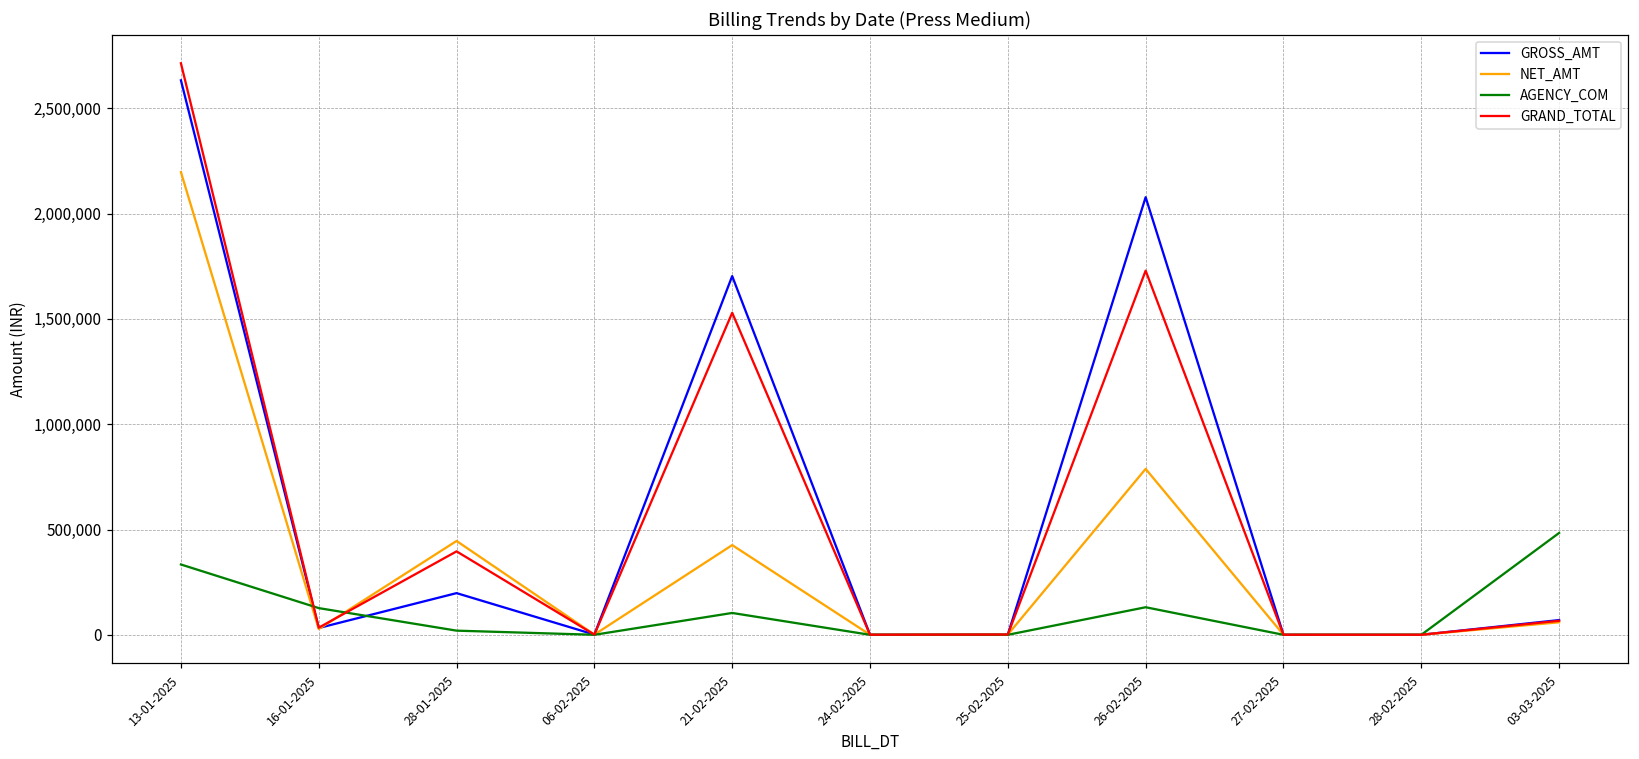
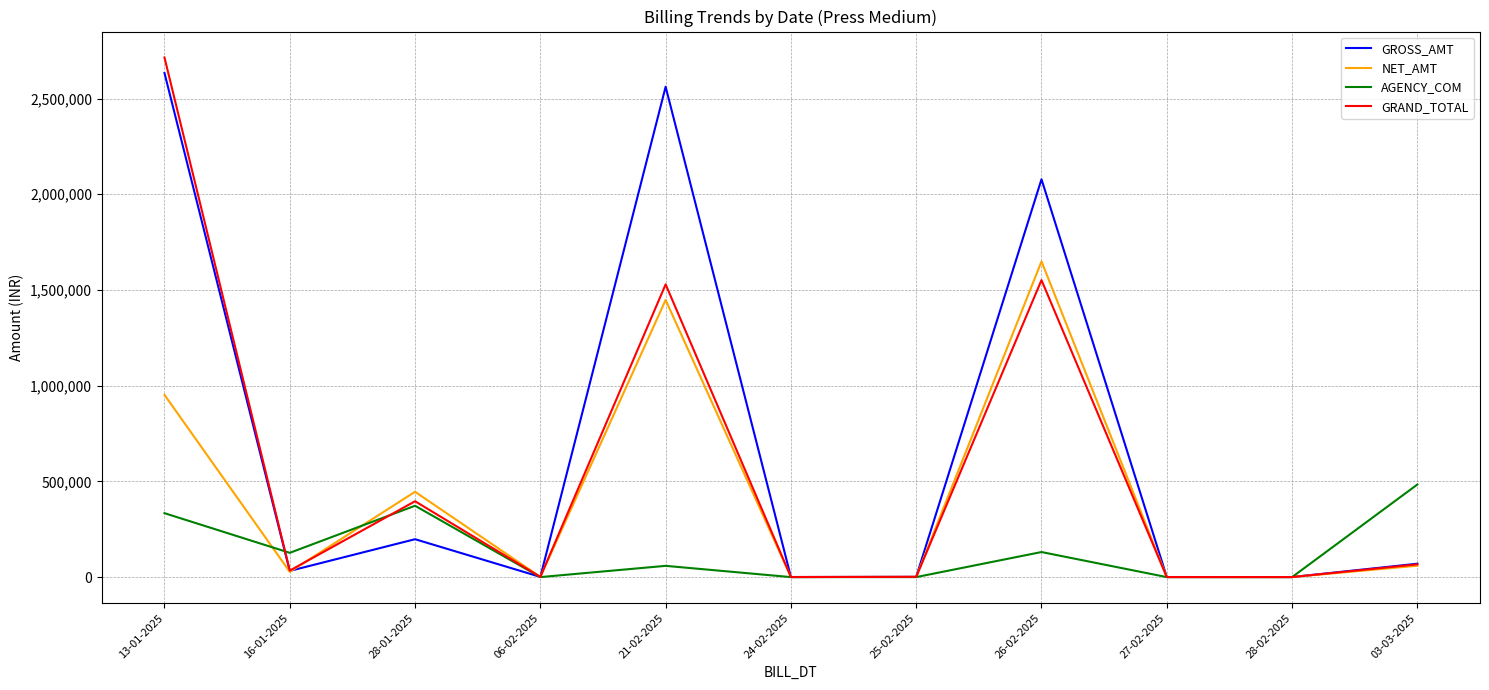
  {
    "GROSS_AMT": {
      "13-01-2025": "2,630,000",
      "28-01-2025": "200,000",
-     "21-02-2025": "1,700,000",
+     "21-02-2025": "2,560,000",
      "26-02-2025": "2,080,000"
    },
    "NET_AMT": {
-     "13-01-2025": "2,200,000",
+     "13-01-2025": "950,000",
      "28-01-2025": "450,000",
-     "21-02-2025": "430,000",
-     "26-02-2025": "790,000"
+     "21-02-2025": "1,450,000",
+     "26-02-2025": "1,650,000"
    },
    "AGENCY_COM": {
      "13-01-2025": "330,000",
      "16-01-2025": "130,000",
-     "28-01-2025": "20,000",
-     "21-02-2025": "100,000",
+     "28-01-2025": "370,000",
+     "21-02-2025": "60,000",
      "26-02-2025": "130,000",
      "03-03-2025": "480,000"
    },
    "GRAND_TOTAL": {
      "13-01-2025": "2,710,000",
      "28-01-2025": "400,000",
      "21-02-2025": "1,530,000",
-     "26-02-2025": "1,730,000"
+     "26-02-2025": "1,550,000"
    }
  }
